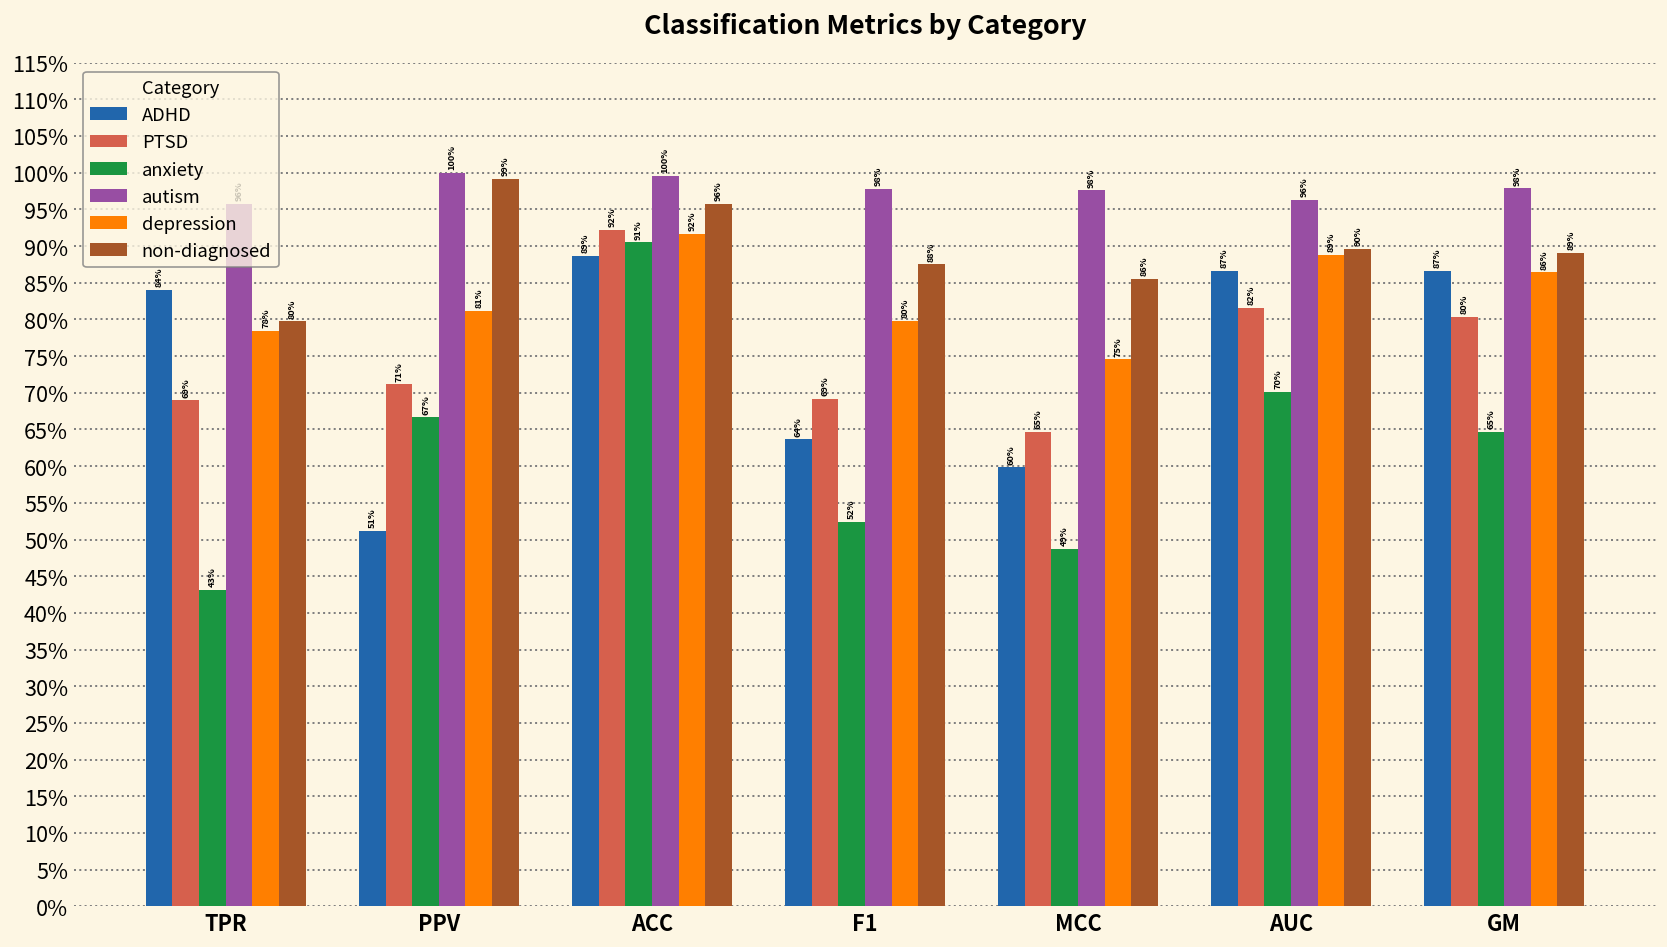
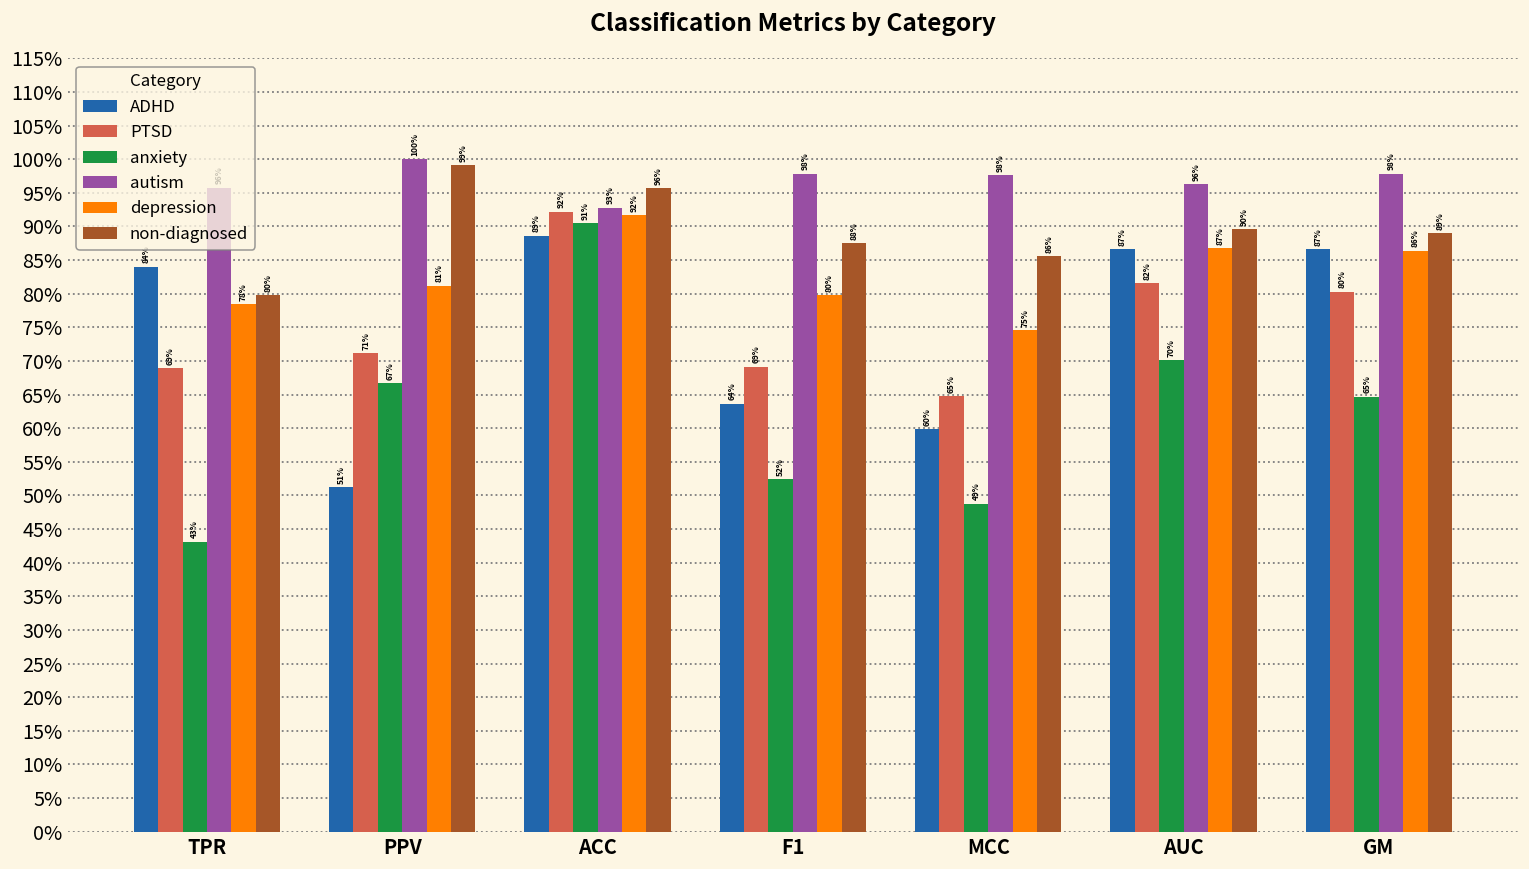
  {
    "ADHD": {
      "PPV": "51%",
      "ACC": "89%",
      "F1": "64%",
      "MCC": "60%",
      "AUC": "87%",
      "GM": "87%"
    },
    "PTSD": {
      "TPR": "69%",
      "PPV": "71%",
      "ACC": "92%",
      "F1": "69%",
      "MCC": "65%",
      "AUC": "82%",
      "GM": "80%"
    },
    "anxiety": {
      "TPR": "43%",
      "PPV": "67%",
      "ACC": "91%",
      "F1": "52%",
      "MCC": "49%",
      "AUC": "70%",
      "GM": "65%"
    },
    "autism": {
      "PPV": "100%",
-     "ACC": "100%",
+     "ACC": "93%",
      "F1": "98%",
      "MCC": "98%",
      "AUC": "96%",
      "GM": "98%"
    },
    "depression": {
      "TPR": "78%",
      "PPV": "81%",
      "ACC": "92%",
      "F1": "80%",
      "MCC": "75%",
-     "AUC": "89%",
+     "AUC": "87%",
      "GM": "86%"
    },
    "non-diagnosed": {
      "TPR": "80%",
      "PPV": "99%",
      "ACC": "96%",
      "F1": "88%",
      "MCC": "86%",
      "AUC": "90%",
      "GM": "89%"
    }
  }
